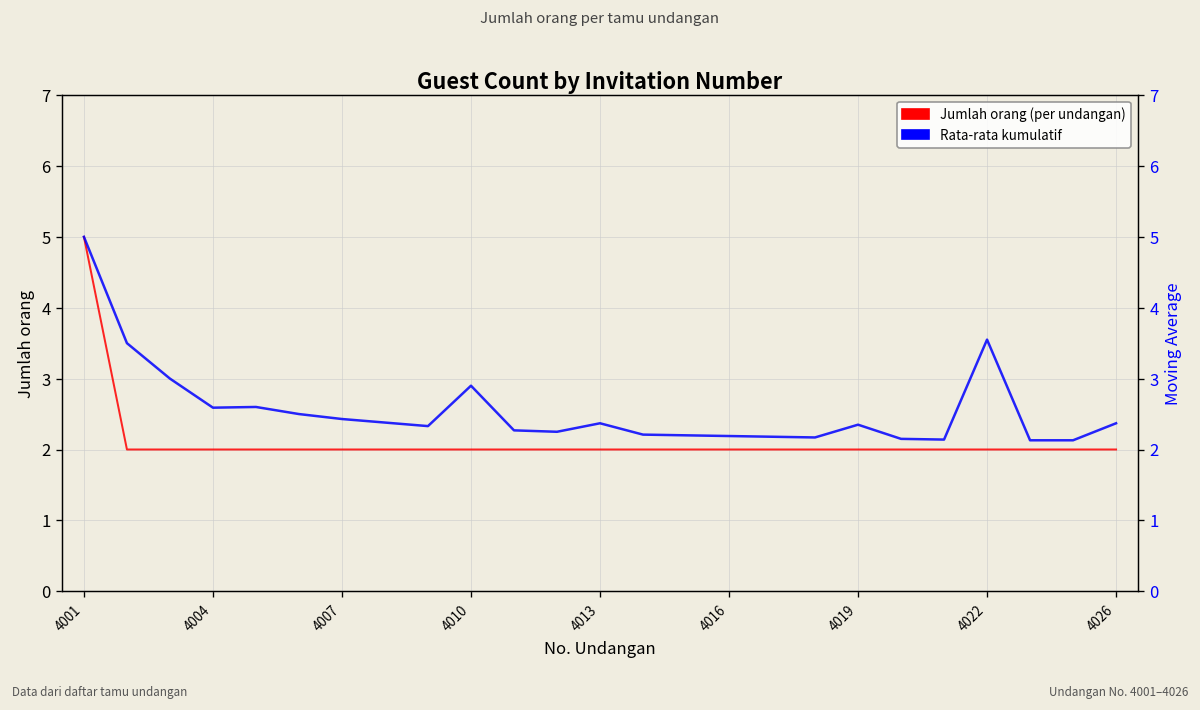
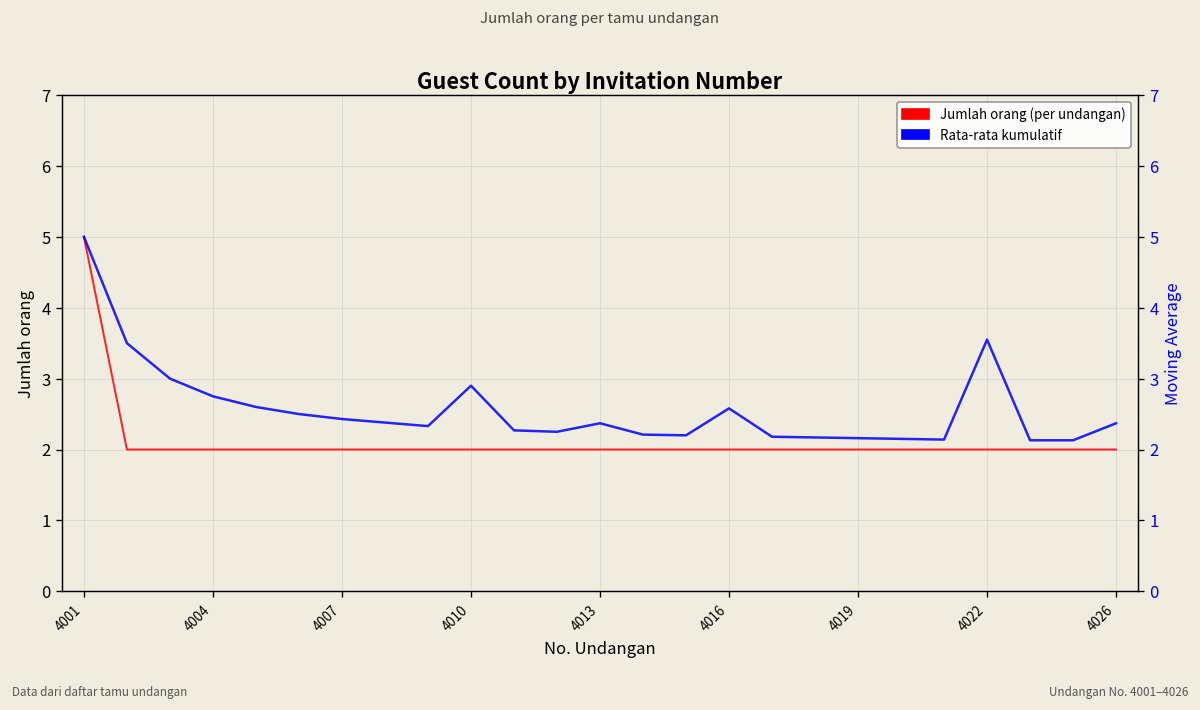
  {
    "Jumlah orang (per undangan)": {
      "4004": 2.0,
      "4007": 2.0,
      "4010": 2.0,
      "4013": 2.0,
      "4016": 2.0,
      "4019": 2.0,
      "4022": 2.0,
      "4026": 2.0
    },
    "Rata-rata kumulatif": {
-     "4004": 2.6,
+     "4004": 2.8,
      "4007": 2.4,
      "4010": 2.9,
      "4013": 2.4,
-     "4016": 2.2,
-     "4019": 2.4,
+     "4016": 2.6,
+     "4019": 2.2,
      "4022": 3.6,
      "4026": 2.4
    }
  }
